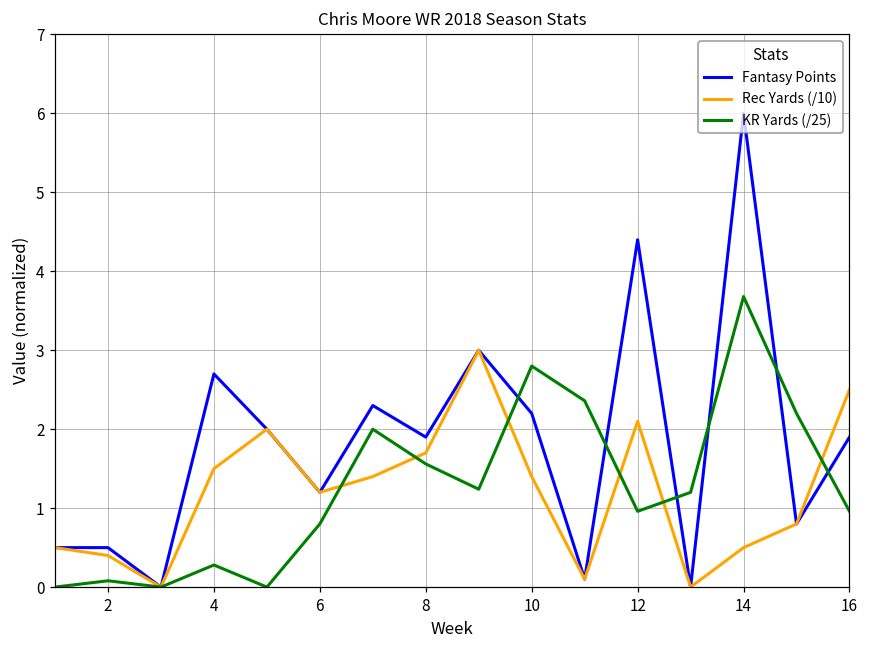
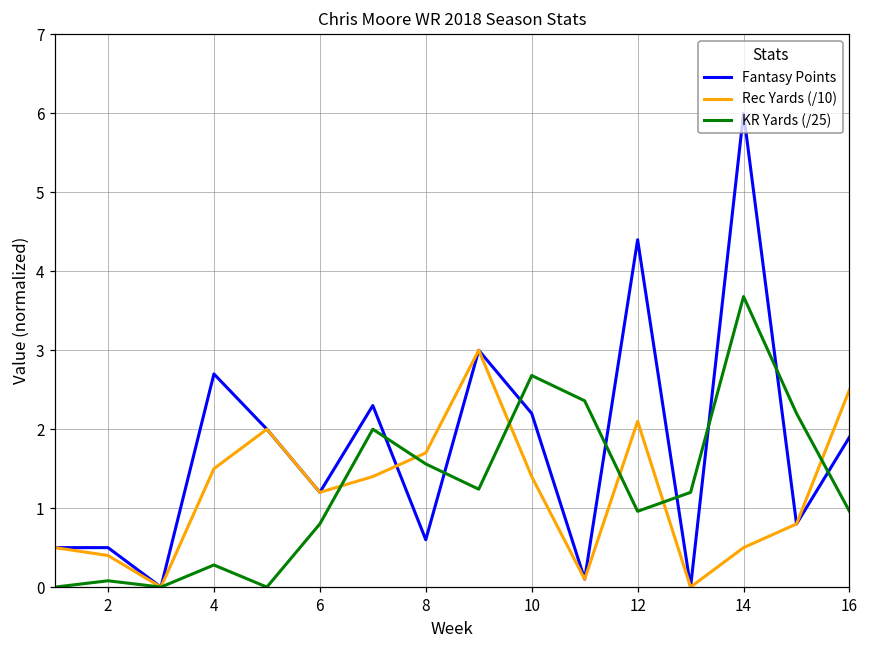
  {
    "Fantasy Points": {
      "2": 0.5,
      "4": 2.7,
-     "8": 1.9,
+     "8": 0.6,
      "10": 2.2,
      "12": 4.4,
      "16": 1.9
    },
    "Rec Yards (/10)": {
      "2": 0.4,
      "4": 1.5,
      "8": 1.7,
      "10": 1.4,
      "12": 2.1,
      "14": 0.5,
      "16": 2.5
    },
    "KR Yards (/25)": {
      "2": 0.1,
      "4": 0.3,
      "6": 0.8,
      "8": 1.6,
-     "10": 2.8,
+     "10": 2.7,
      "12": 1.0,
      "14": 3.7,
      "16": 1.0
    }
  }
